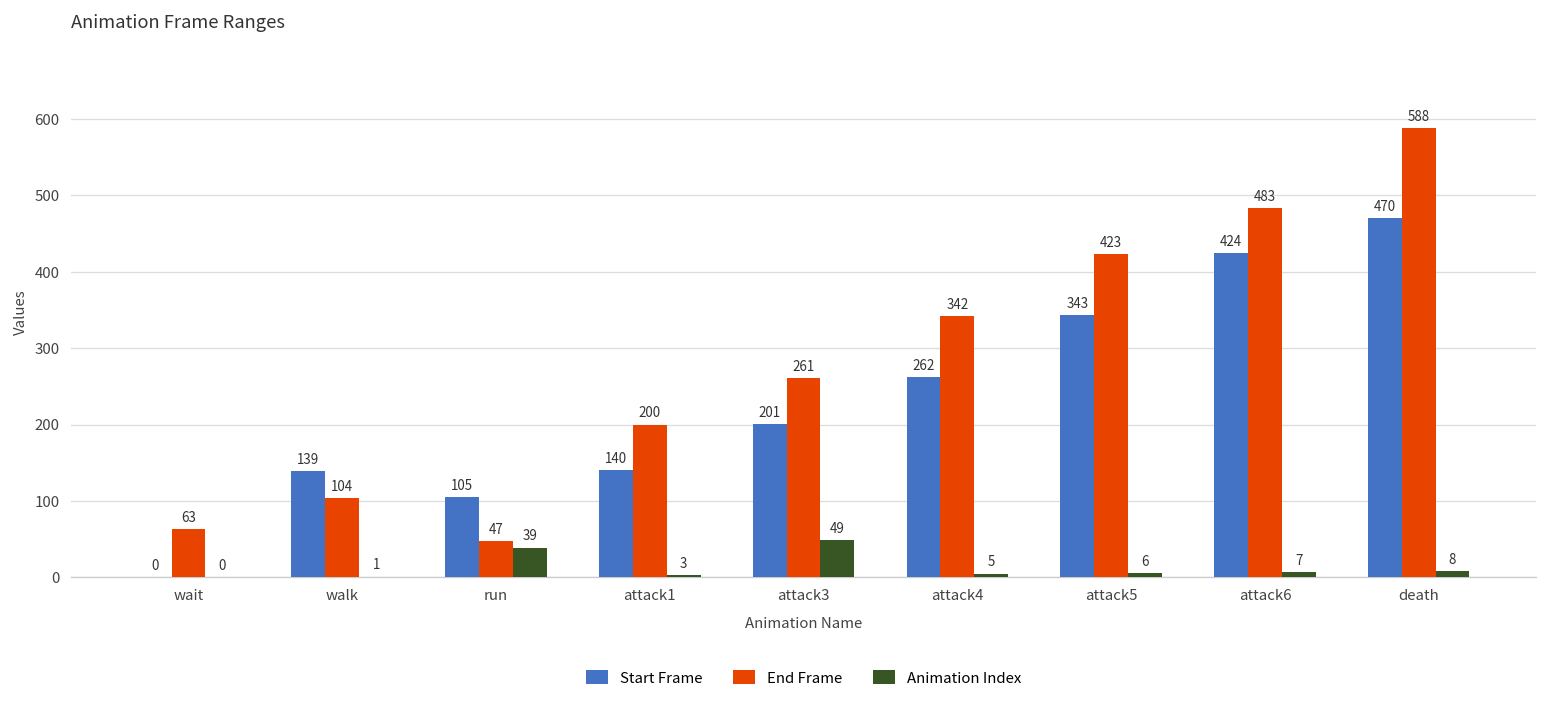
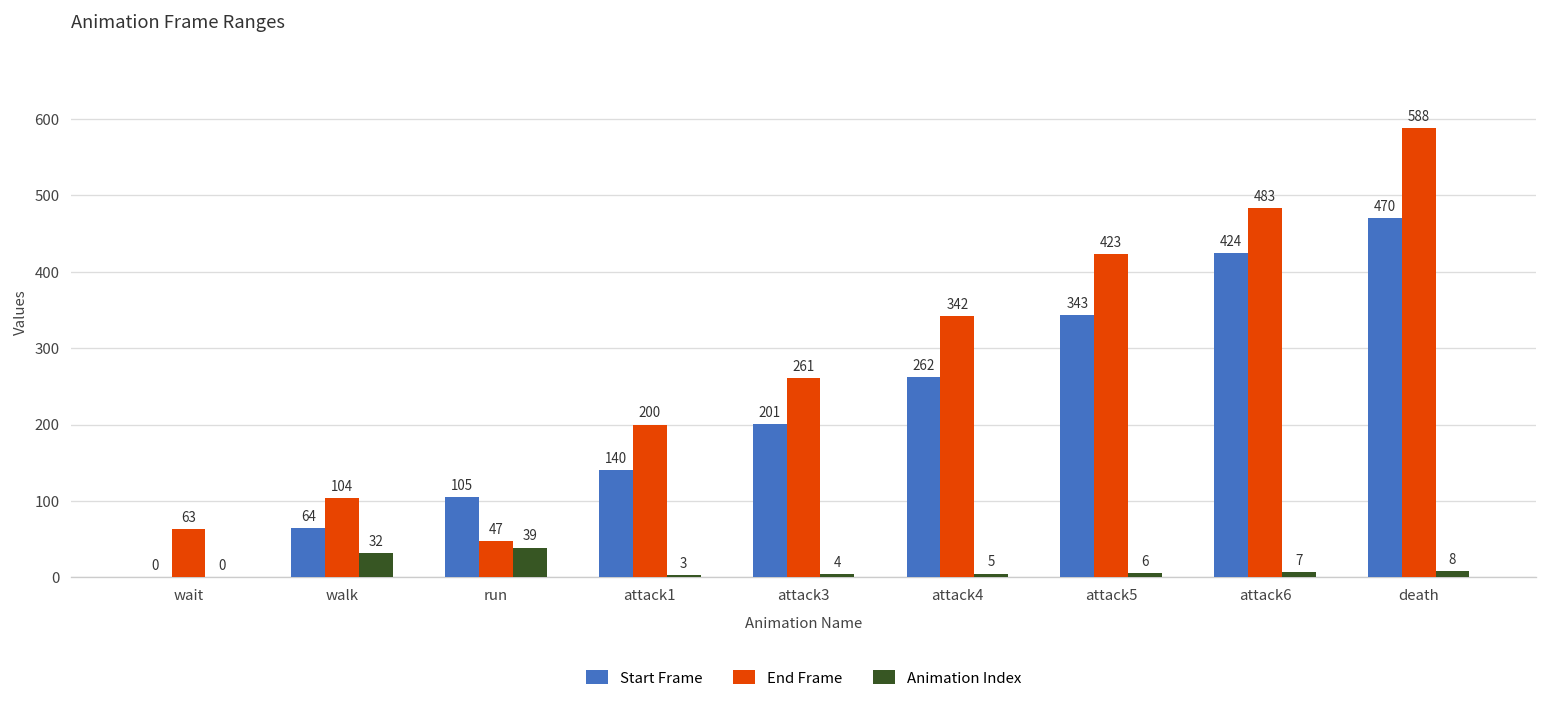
  {
    "Start Frame": {
      "wait": 0,
-     "walk": 139,
+     "walk": 64,
      "run": 105,
      "attack1": 140,
      "attack3": 201,
      "attack4": 262,
      "attack5": 343,
      "attack6": 424,
      "death": 470
    },
    "End Frame": {
      "wait": 63,
      "walk": 104,
      "run": 47,
      "attack1": 200,
      "attack3": 261,
      "attack4": 342,
      "attack5": 423,
      "attack6": 483,
      "death": 588
    },
    "Animation Index": {
      "wait": 0,
-     "walk": 1,
+     "walk": 32,
      "run": 39,
      "attack1": 3,
-     "attack3": 49,
+     "attack3": 4,
      "attack4": 5,
      "attack5": 6,
      "attack6": 7,
      "death": 8
    }
  }
